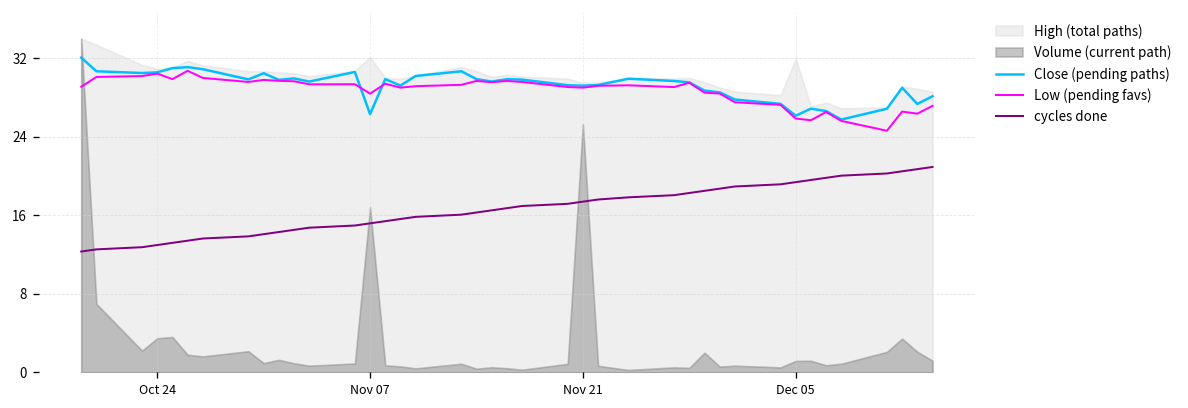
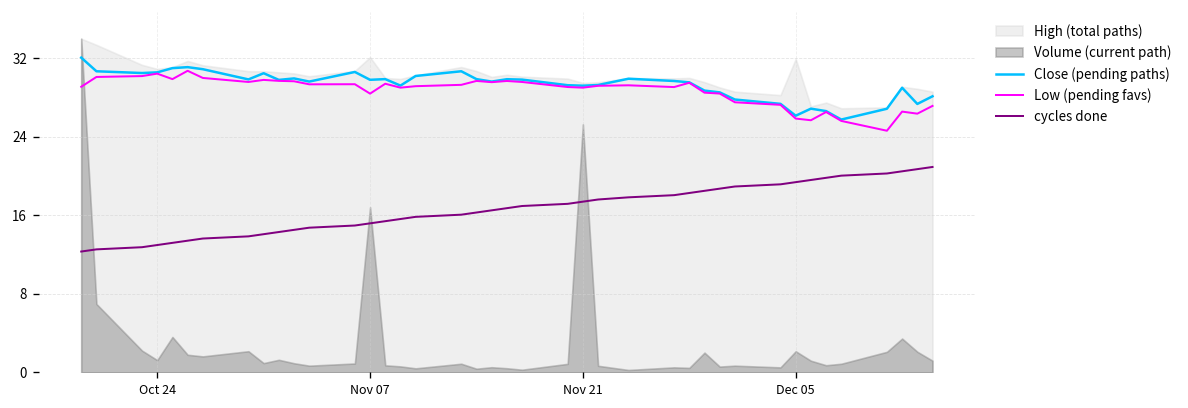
  {
    "High (total paths)": {
      "Oct 24": 31,
      "Nov 07": 32,
      "Dec 05": 32
    },
    "Close (pending paths)": {
-     "Nov 07": 26
+     "Nov 07": 30
    },
    "Volume (current path)": {
-     "Oct 24": 3,
+     "Oct 24": 1,
      "Nov 07": 17,
      "Nov 21": 25,
-     "Dec 05": 1
+     "Dec 05": 2
    },
    "Low (pending favs)": {
      "Nov 07": 28
    },
    "cycles done": {
      "Oct 24": 13,
      "Nov 07": 15,
      "Nov 21": 17,
      "Dec 05": 19
    }
  }
